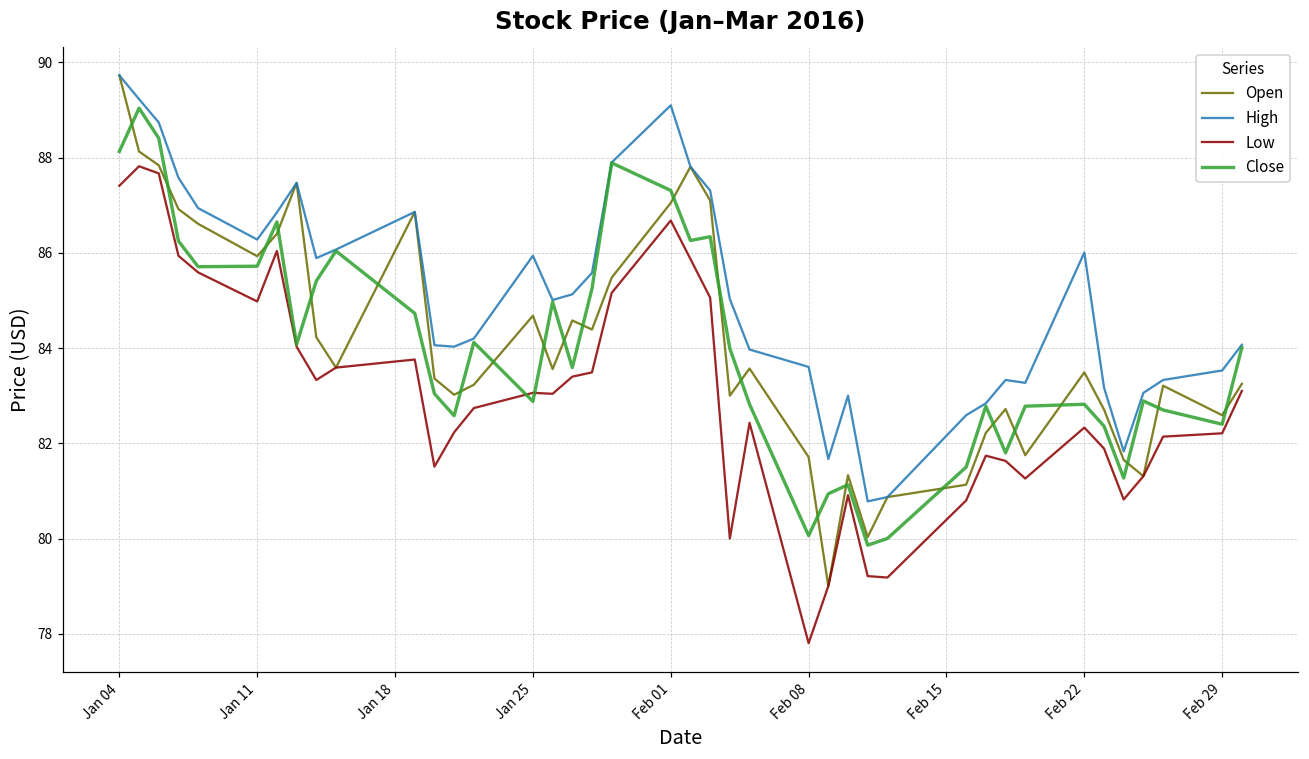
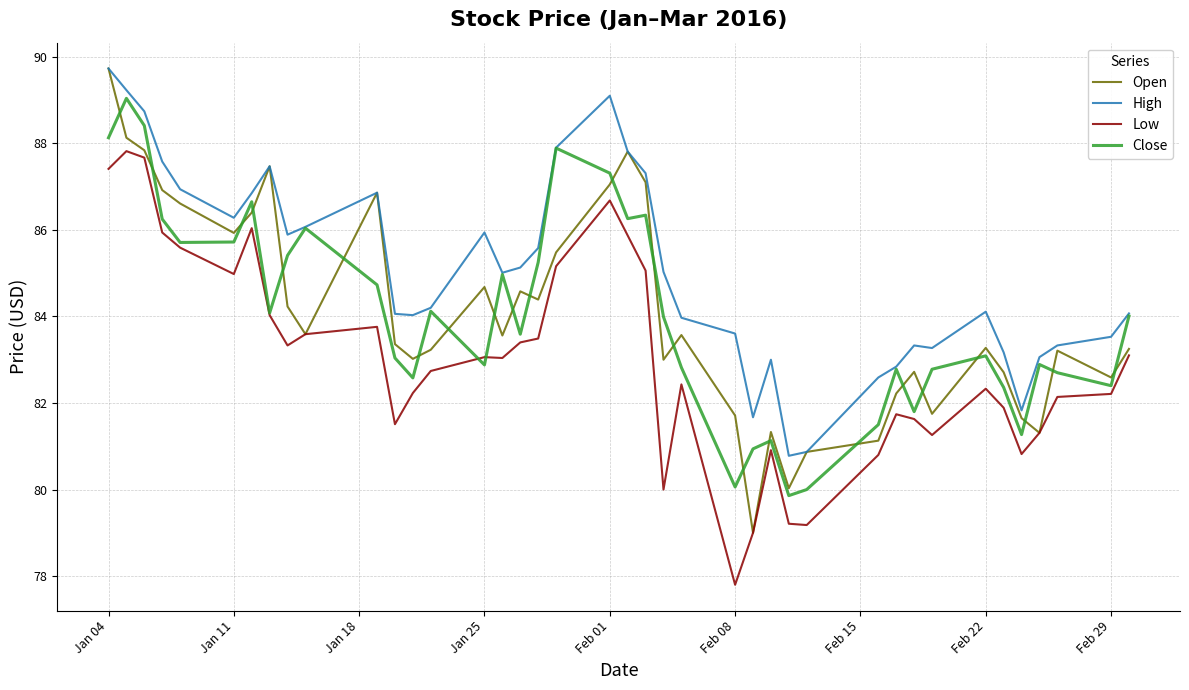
  {
    "Open": {
      "Jan 11": 85.9,
      "Jan 25": 84.7,
      "Feb 01": 87.1,
      "Feb 08": 81.7,
-     "Feb 22": 83.5,
+     "Feb 22": 83.3,
      "Feb 29": 82.6
    },
    "High": {
      "Jan 11": 86.3,
      "Jan 25": 85.9,
      "Feb 01": 89.1,
      "Feb 08": 83.6,
-     "Feb 22": 86.0,
+     "Feb 22": 84.1,
      "Feb 29": 83.5
    },
    "Low": {
      "Jan 04": 87.4,
      "Jan 11": 85.0,
      "Jan 25": 83.1,
      "Feb 01": 86.7,
      "Feb 08": 77.8,
      "Feb 22": 82.3,
      "Feb 29": 82.2
    },
    "Close": {
      "Jan 04": 88.1,
      "Jan 11": 85.7,
      "Jan 25": 82.9,
      "Feb 01": 87.3,
      "Feb 08": 80.1,
-     "Feb 22": 82.8,
+     "Feb 22": 83.1,
      "Feb 29": 82.4
    }
  }
